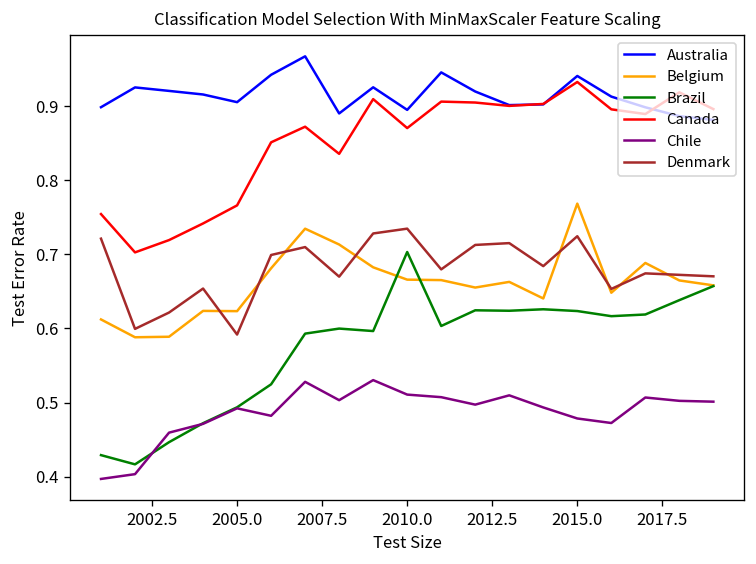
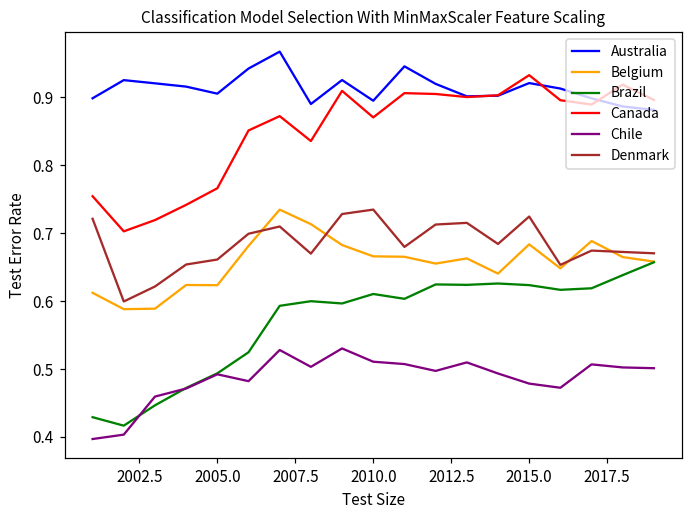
  {
    "Australia": {
      "2005.0": 0.91,
      "2010.0": 0.90,
-     "2015.0": 0.94
+     "2015.0": 0.92
    },
    "Belgium": {
      "2005.0": 0.62,
      "2010.0": 0.67,
-     "2015.0": 0.77
+     "2015.0": 0.68
    },
    "Brazil": {
-     "2010.0": 0.70,
+     "2010.0": 0.61,
      "2015.0": 0.62
    },
    "Canada": {
      "2005.0": 0.77,
      "2010.0": 0.87,
      "2015.0": 0.93
    },
    "Chile": {
      "2010.0": 0.51,
      "2015.0": 0.48
    },
    "Denmark": {
-     "2005.0": 0.59,
+     "2005.0": 0.66,
      "2010.0": 0.73,
      "2015.0": 0.72
    }
  }
